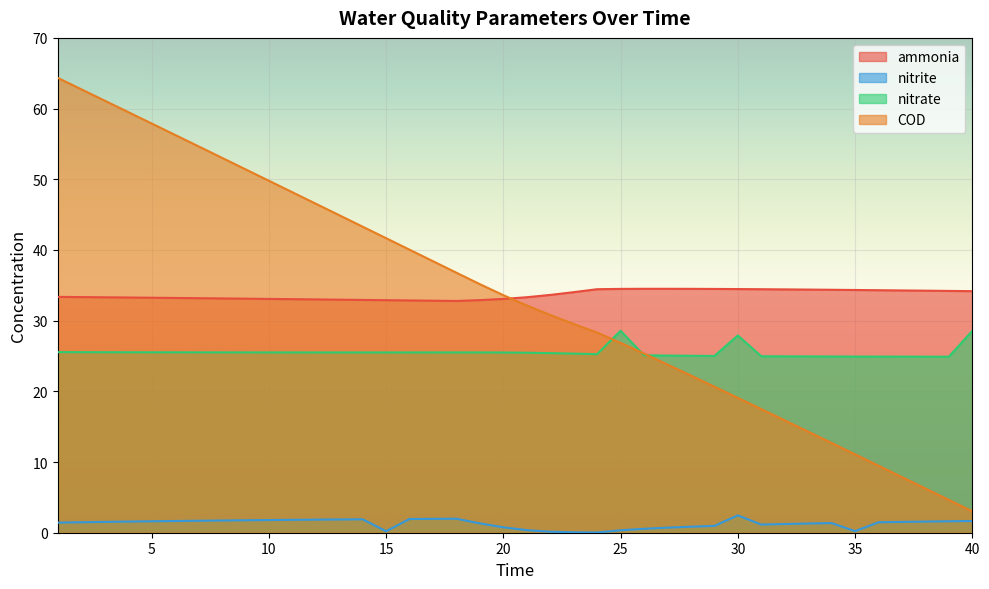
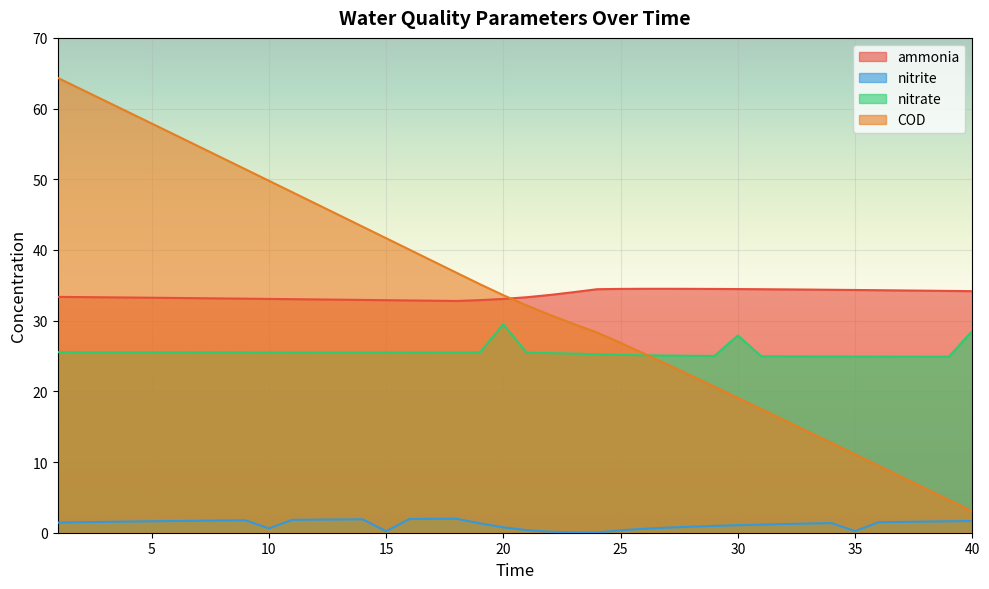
  {
    "nitrite": {
      "5": 2,
-     "10": 2,
+     "10": 1,
      "15": 0,
      "20": 1,
      "25": 0,
-     "30": 2,
+     "30": 1,
      "35": 0,
      "40": 2
    },
    "nitrate": {
      "5": 26,
      "10": 26,
      "15": 26,
-     "20": 25,
-     "25": 29,
+     "20": 29,
+     "25": 25,
      "30": 28,
      "35": 25,
      "40": 29
    }
  }
